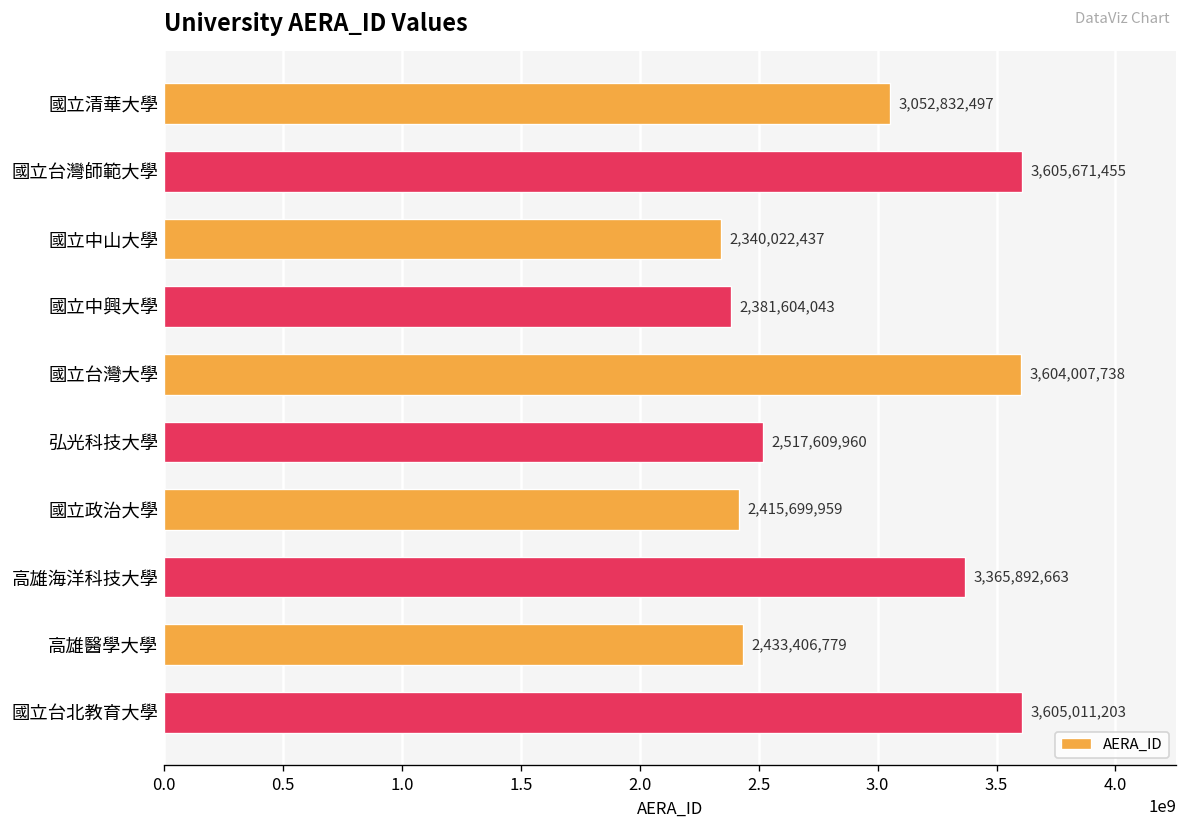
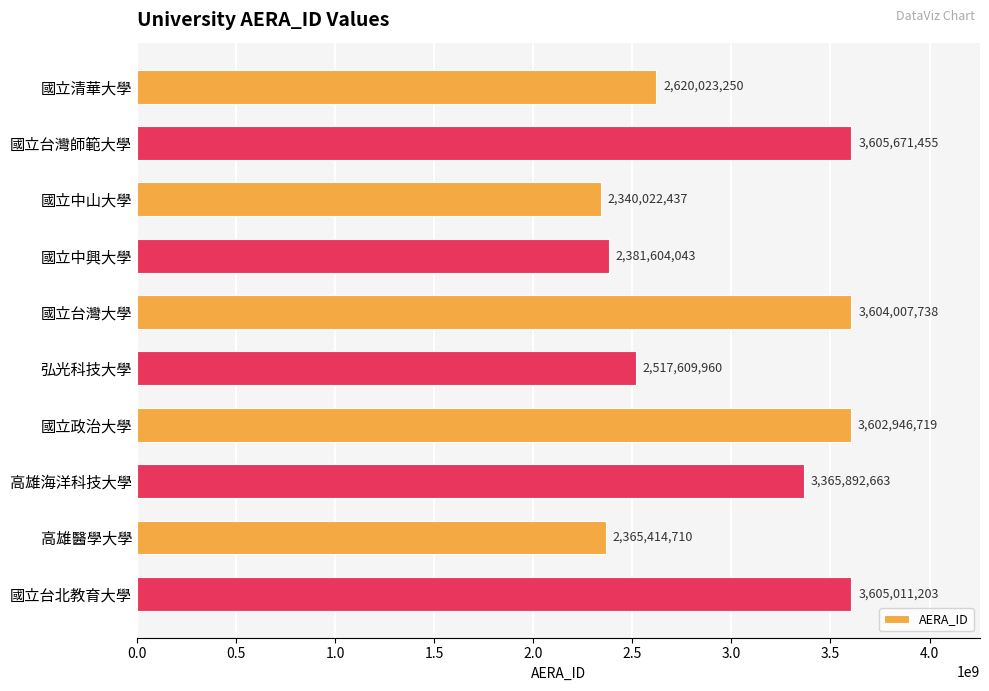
  {
-   "國立清華大學": "3,052,832,497",
+   "國立清華大學": "2,620,023,250",
    "國立台灣師範大學": "3,605,671,455",
    "國立中山大學": "2,340,022,437",
    "國立中興大學": "2,381,604,043",
    "國立台灣大學": "3,604,007,738",
    "弘光科技大學": "2,517,609,960",
-   "國立政治大學": "2,415,699,959",
+   "國立政治大學": "3,602,946,719",
    "高雄海洋科技大學": "3,365,892,663",
-   "高雄醫學大學": "2,433,406,779",
+   "高雄醫學大學": "2,365,414,710",
    "國立台北教育大學": "3,605,011,203"
  }
